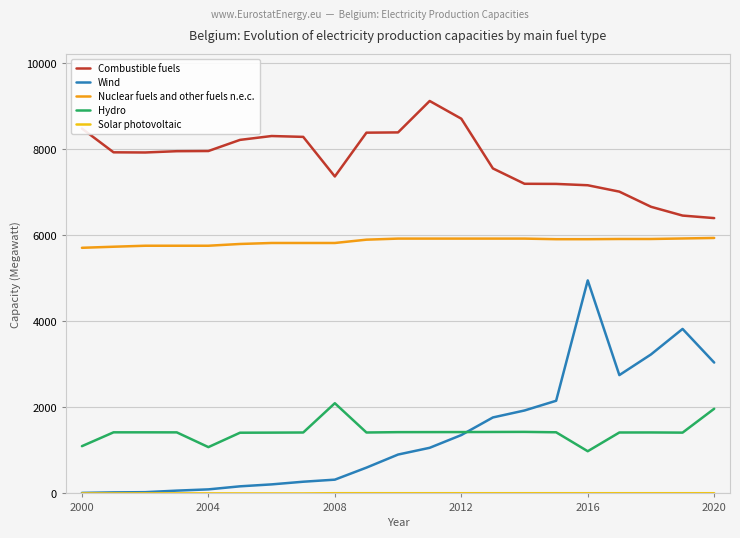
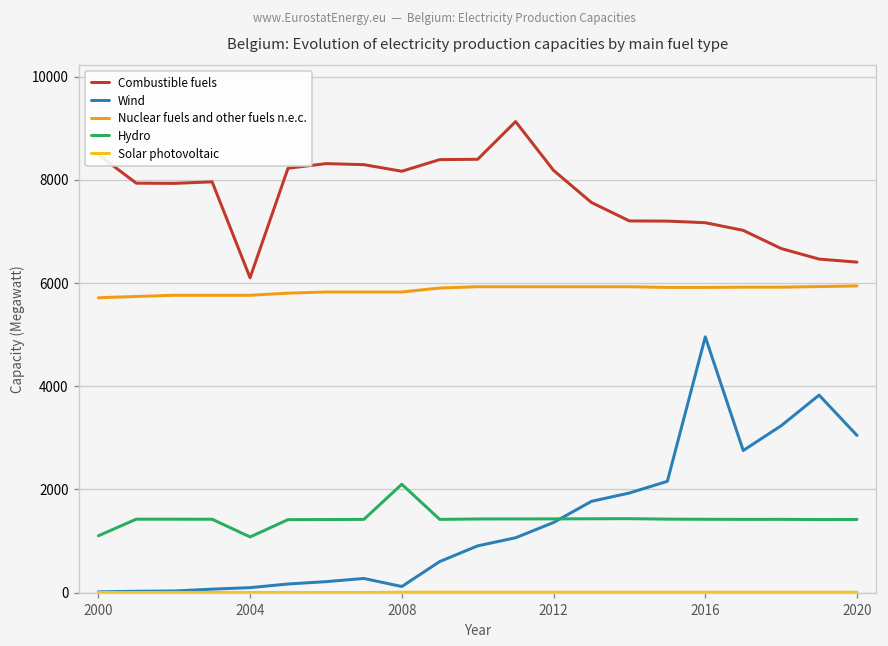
  {
    "Combustible fuels": {
-     "2004": 8000,
-     "2008": 7400,
-     "2012": 8700,
+     "2004": 6100,
+     "2008": 8200,
+     "2012": 8200,
      "2016": 7200,
      "2020": 6400
    },
    "Wind": {
      "2004": 100,
-     "2008": 300,
+     "2008": 100,
      "2012": 1400,
      "2016": 5000,
      "2020": 3000
    },
    "Hydro": {
      "2000": 1100,
      "2004": 1100,
      "2008": 2100,
      "2012": 1400,
-     "2016": 1000,
-     "2020": 2000
+     "2016": 1400,
+     "2020": 1400
    }
  }
